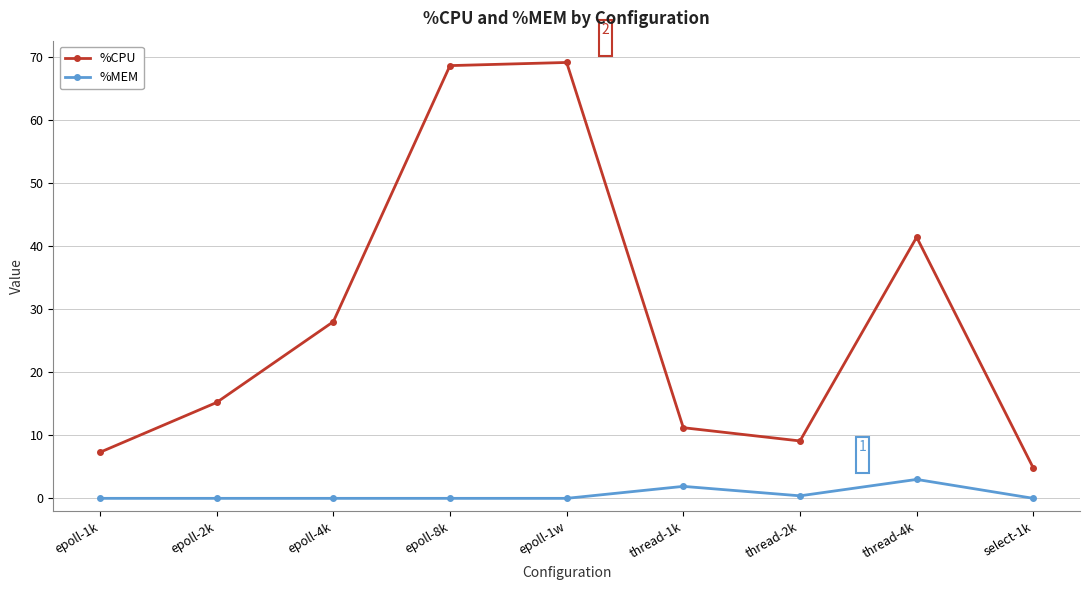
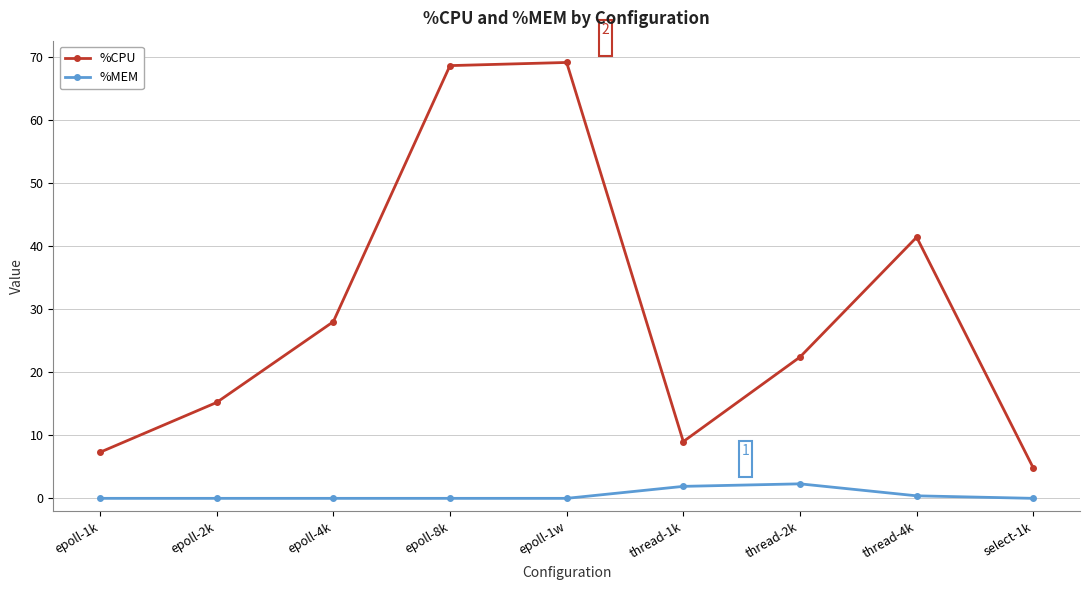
  {
    "%CPU": {
      "epoll-1k": 7,
      "epoll-2k": 15,
      "epoll-4k": 28,
      "epoll-8k": 69,
      "epoll-1w": 69,
-     "thread-1k": 11,
-     "thread-2k": 9,
+     "thread-1k": 9,
+     "thread-2k": 22,
      "thread-4k": 41,
      "select-1k": 5
    },
    "%MEM": {
      "epoll-1k": 0,
      "epoll-2k": 0,
      "epoll-4k": 0,
      "epoll-8k": 0,
      "epoll-1w": 0,
      "thread-1k": 2,
-     "thread-2k": 0,
-     "thread-4k": 3,
+     "thread-2k": 2,
+     "thread-4k": 0,
      "select-1k": 0
    }
  }
